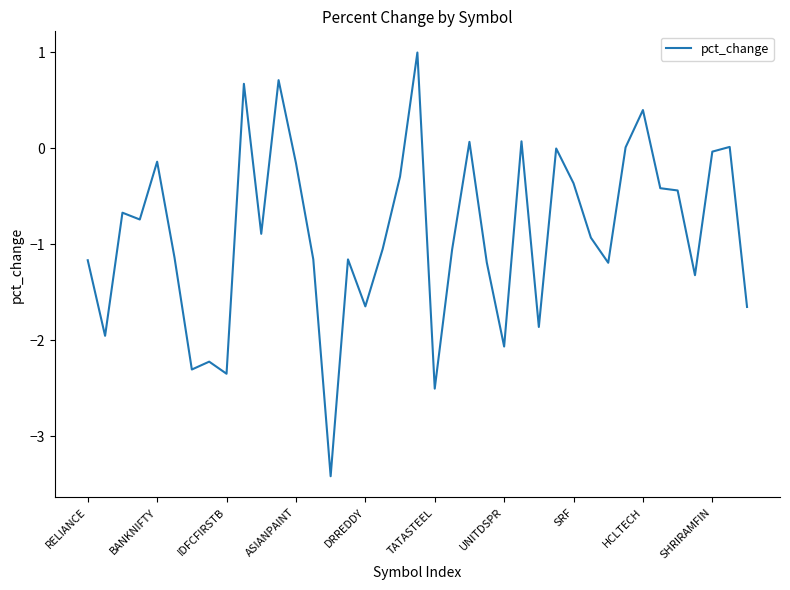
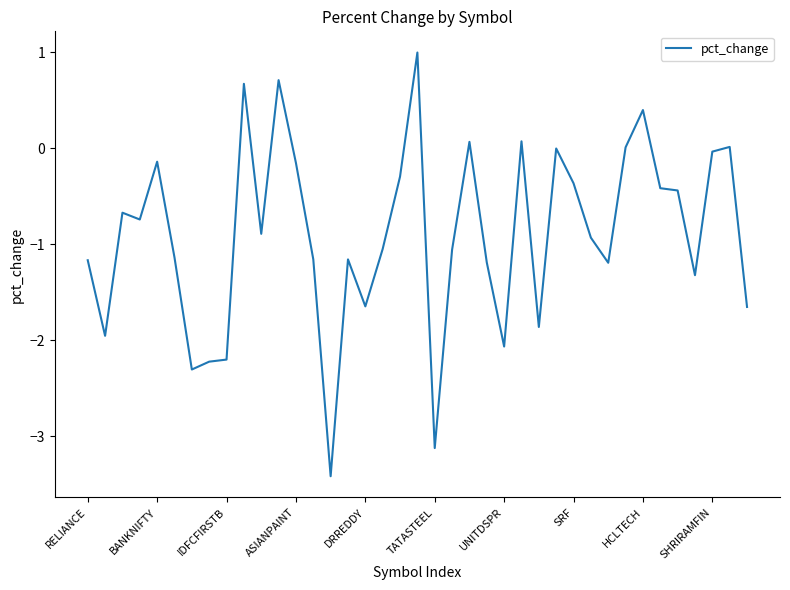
  {
    "RELIANCE": -1.2,
    "BANKNIFTY": -0.1,
-   "IDFCFIRSTB": -2.4,
+   "IDFCFIRSTB": -2.2,
    "ASIANPAINT": -0.2,
    "DRREDDY": -1.6,
-   "TATASTEEL": -2.5,
+   "TATASTEEL": -3.1,
    "UNITDSPR": -2.1,
    "SRF": -0.4,
    "HCLTECH": 0.4,
    "SHRIRAMFIN": 0.0
  }
